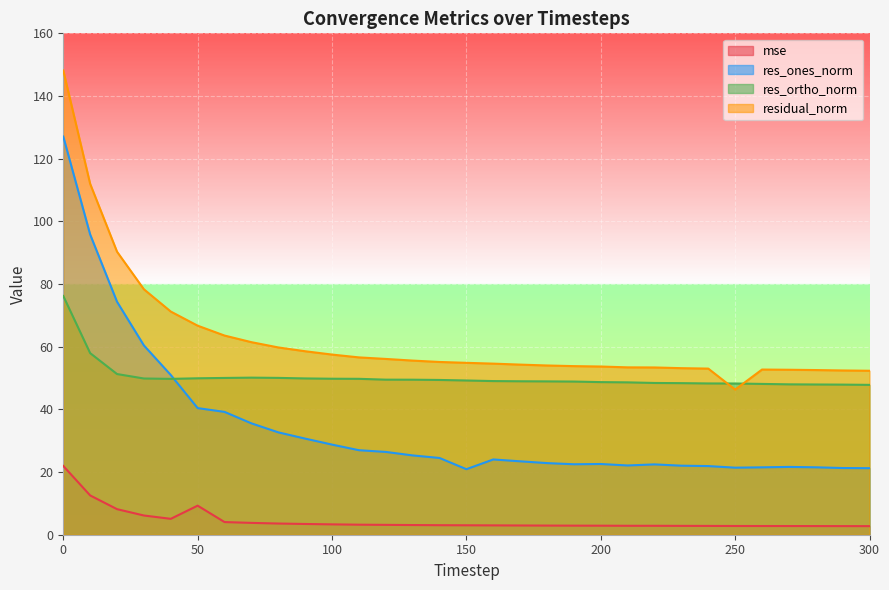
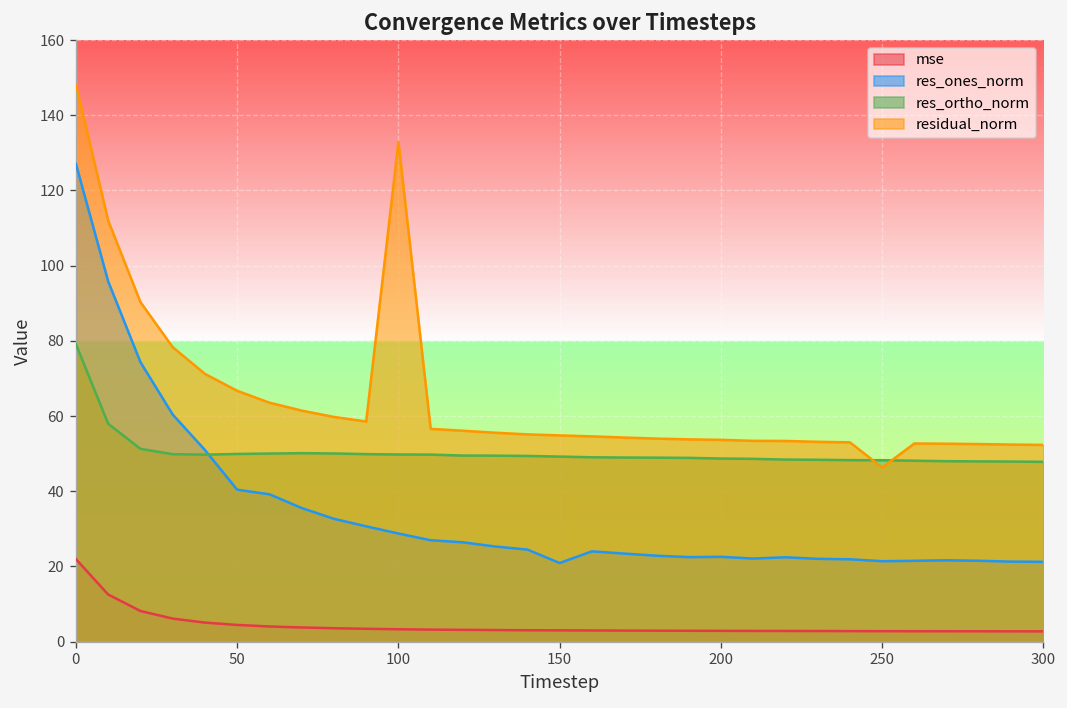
  {
    "mse": {
      "0": 22,
-     "50": 9,
+     "50": 4,
      "100": 3,
      "150": 3,
      "200": 3,
      "250": 3,
      "300": 3
    },
    "res_ones_norm": {
      "0": 127,
      "50": 40,
      "100": 29,
      "150": 21,
      "200": 23,
      "250": 21,
      "300": 21
    },
    "res_ortho_norm": {
-     "0": 76,
+     "0": 79,
      "50": 50,
      "100": 50,
      "150": 49,
      "200": 49,
      "250": 48,
      "300": 48
    },
    "residual_norm": {
      "0": 148,
      "50": 67,
-     "100": 57,
+     "100": 133,
      "150": 55,
      "200": 54,
      "250": 46,
      "300": 52
    }
  }
